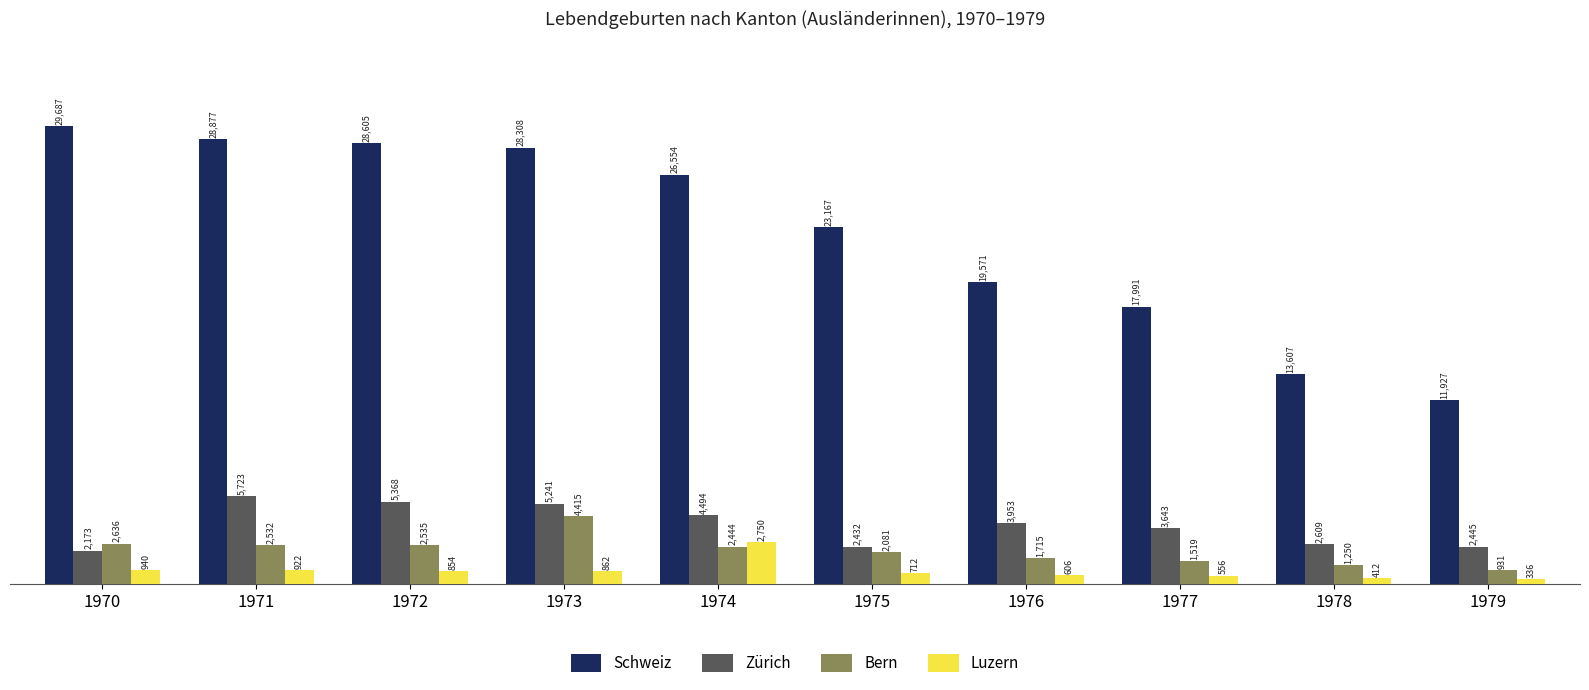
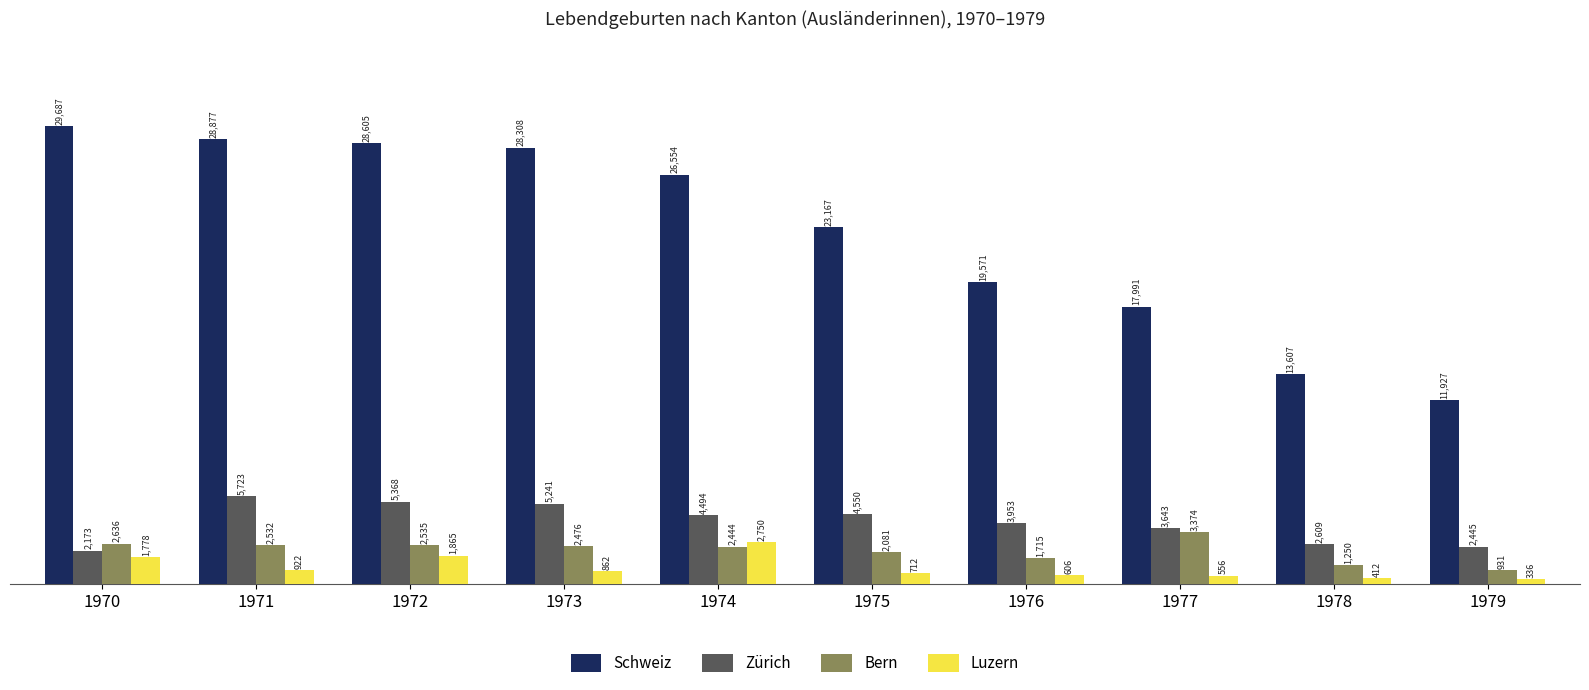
  {
    "Schweiz": {
      "1970": "29,687",
      "1971": "28,877",
      "1972": "28,605",
      "1973": "28,308",
      "1974": "26,554",
      "1975": "23,167",
      "1976": "19,571",
      "1977": "17,991",
      "1978": "13,607",
      "1979": "11,927"
    },
    "Zürich": {
      "1970": "2,173",
      "1971": "5,723",
      "1972": "5,368",
      "1973": "5,241",
      "1974": "4,494",
-     "1975": "2,432",
+     "1975": "4,550",
      "1976": "3,953",
      "1977": "3,643",
      "1978": "2,609",
      "1979": "2,445"
    },
    "Bern": {
      "1970": "2,636",
      "1971": "2,532",
      "1972": "2,535",
-     "1973": "4,415",
+     "1973": "2,476",
      "1974": "2,444",
      "1975": "2,081",
      "1976": "1,715",
-     "1977": "1,519",
+     "1977": "3,374",
      "1978": "1,250",
      "1979": "931"
    },
    "Luzern": {
-     "1970": "940",
+     "1970": "1,778",
      "1971": "922",
-     "1972": "854",
+     "1972": "1,865",
      "1973": "862",
      "1974": "2,750",
      "1975": "712",
      "1976": "606",
      "1977": "556",
      "1978": "412",
      "1979": "336"
    }
  }
